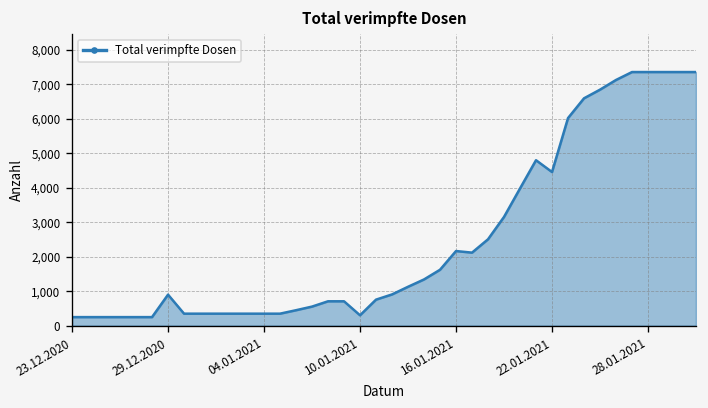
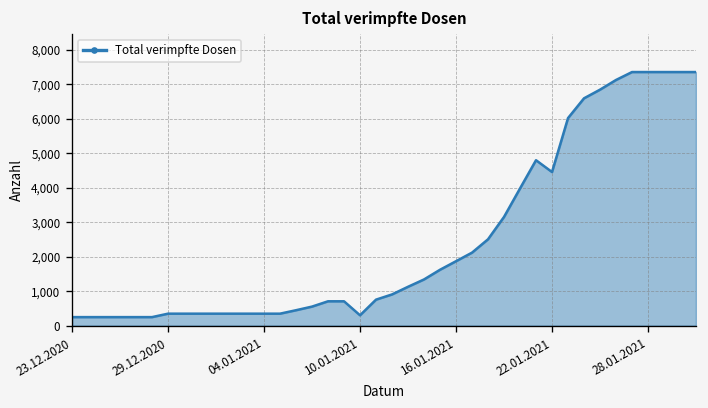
  {
    "23.12.2020": "300",
-   "29.12.2020": "900",
+   "29.12.2020": "400",
    "04.01.2021": "400",
    "10.01.2021": "300",
-   "16.01.2021": "2,200",
+   "16.01.2021": "1,900",
    "22.01.2021": "4,500",
    "28.01.2021": "7,400"
  }
